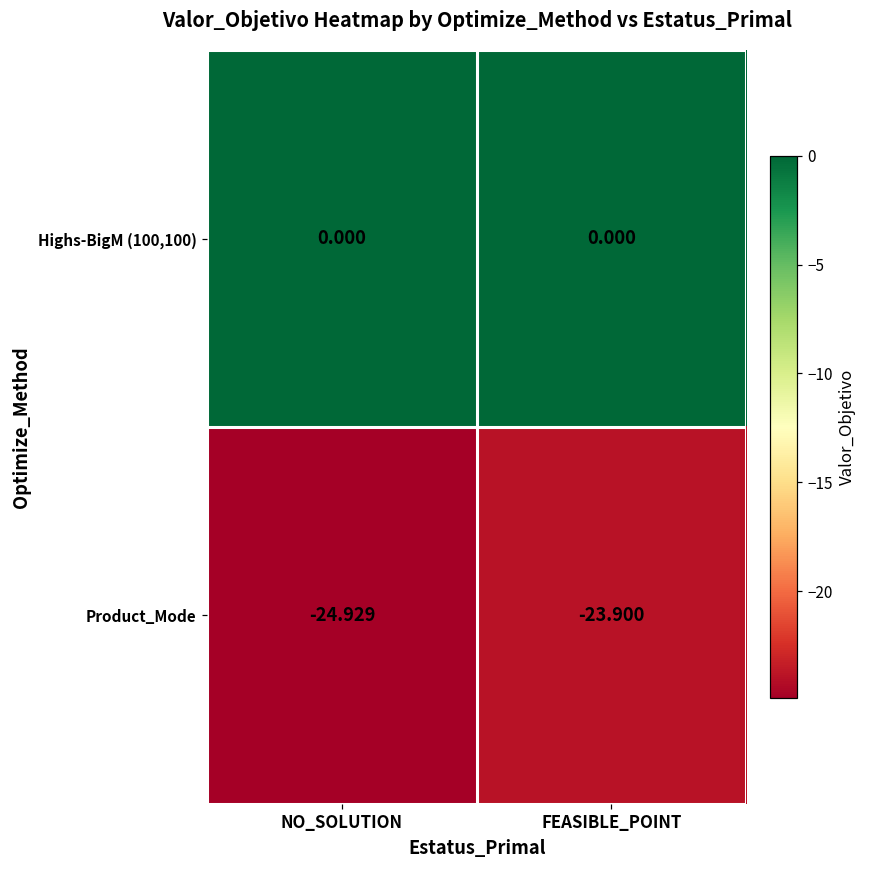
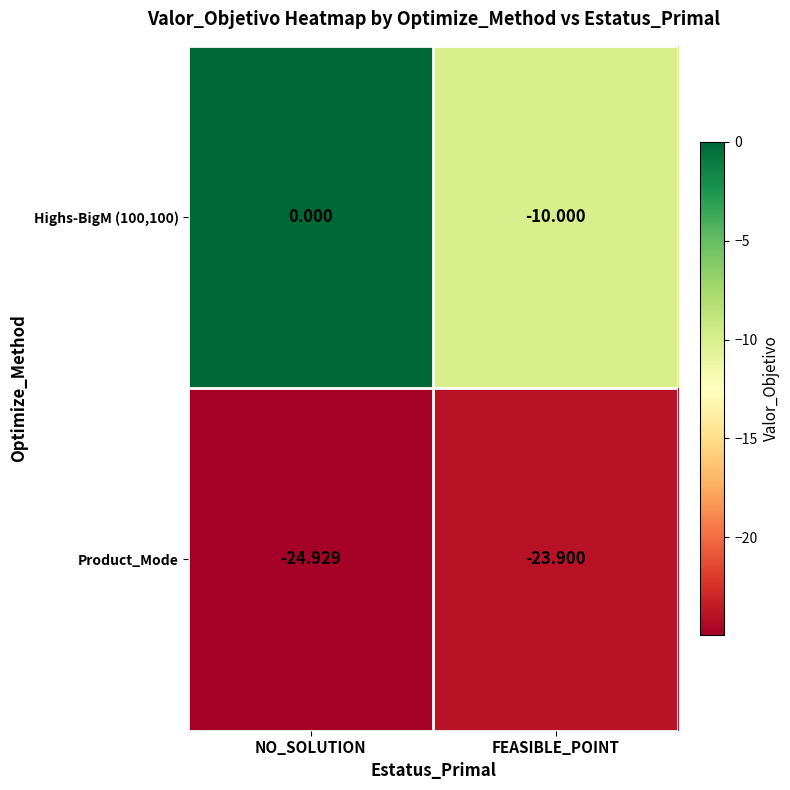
  {
    "Highs-BigM (100,100)": {
      "NO_SOLUTION": 0.000,
-     "FEASIBLE_POINT": 0.000
+     "FEASIBLE_POINT": -10.000
    },
    "Product_Mode": {
      "NO_SOLUTION": -24.929,
      "FEASIBLE_POINT": -23.900
    }
  }
